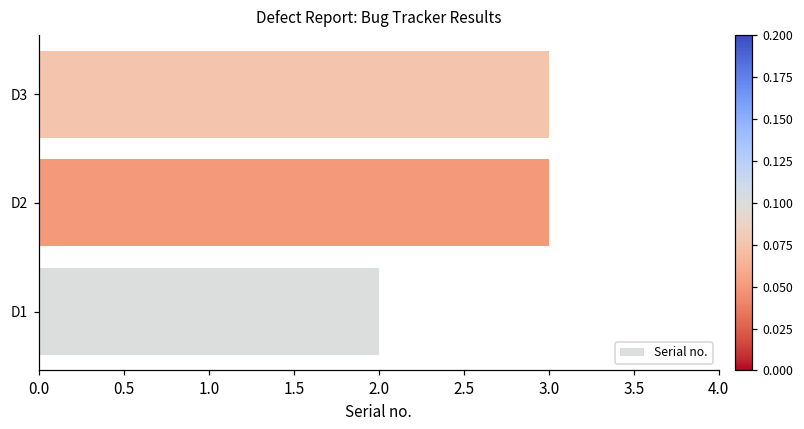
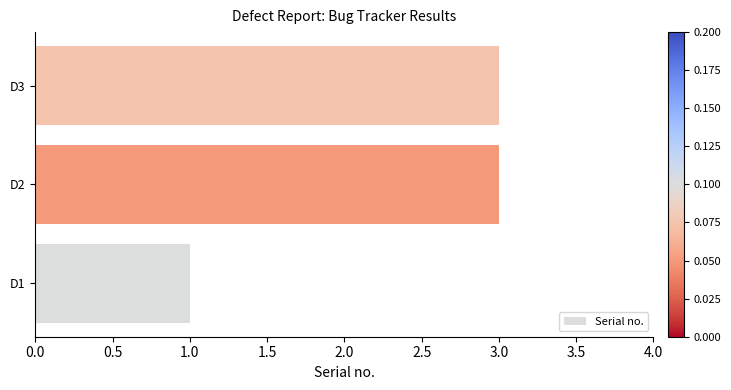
  {
    "D3": 3,
    "D2": 3,
-   "D1": 2
+   "D1": 1
  }
